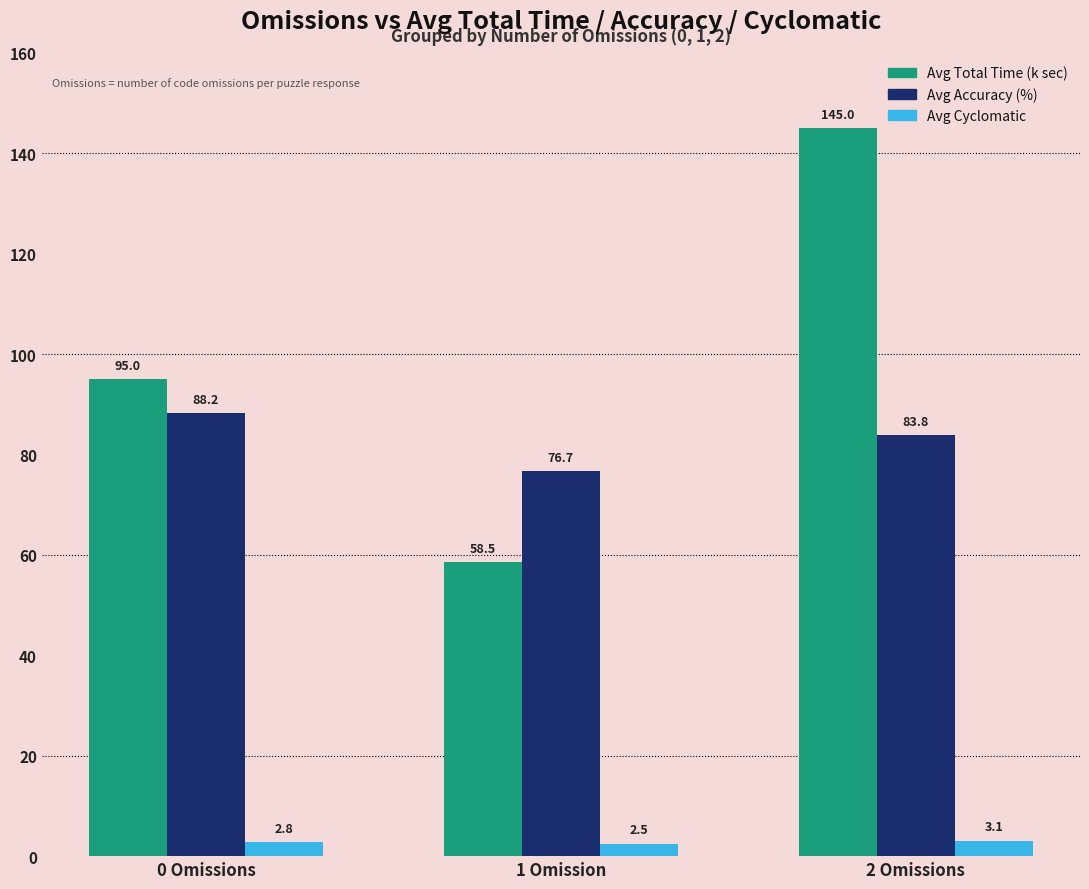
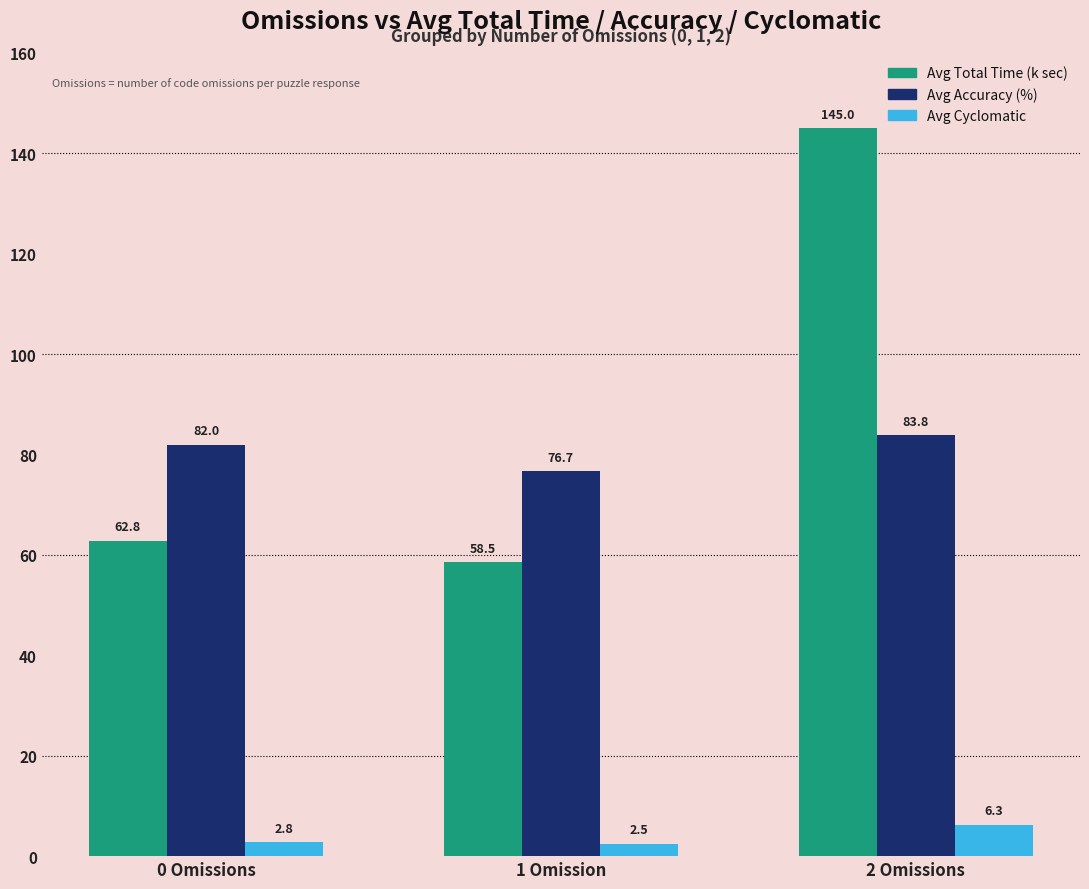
  {
    "Avg Total Time (k sec)": {
-     "0 Omissions": 95.0,
+     "0 Omissions": 62.8,
      "1 Omission": 58.5,
      "2 Omissions": 145.0
    },
    "Avg Accuracy (%)": {
-     "0 Omissions": 88.2,
+     "0 Omissions": 82.0,
      "1 Omission": 76.7,
      "2 Omissions": 83.8
    },
    "Avg Cyclomatic": {
      "0 Omissions": 2.8,
      "1 Omission": 2.5,
-     "2 Omissions": 3.1
+     "2 Omissions": 6.3
    }
  }
